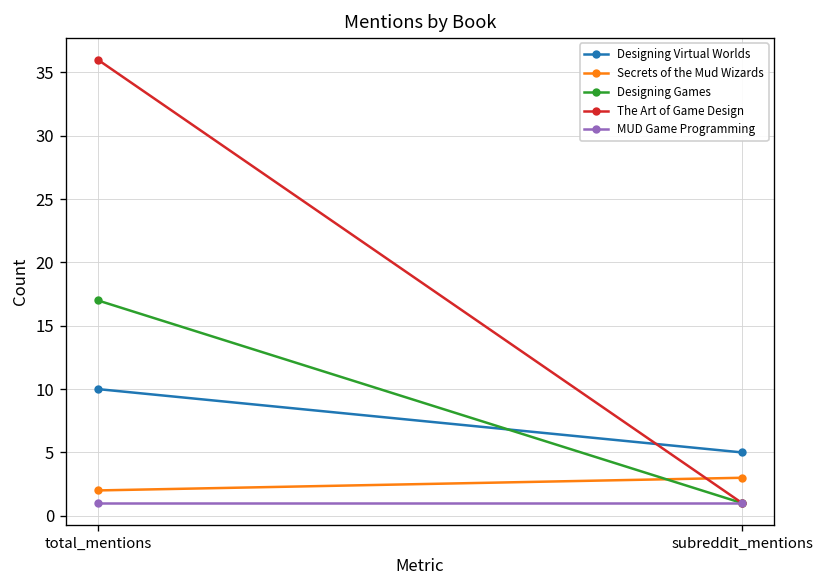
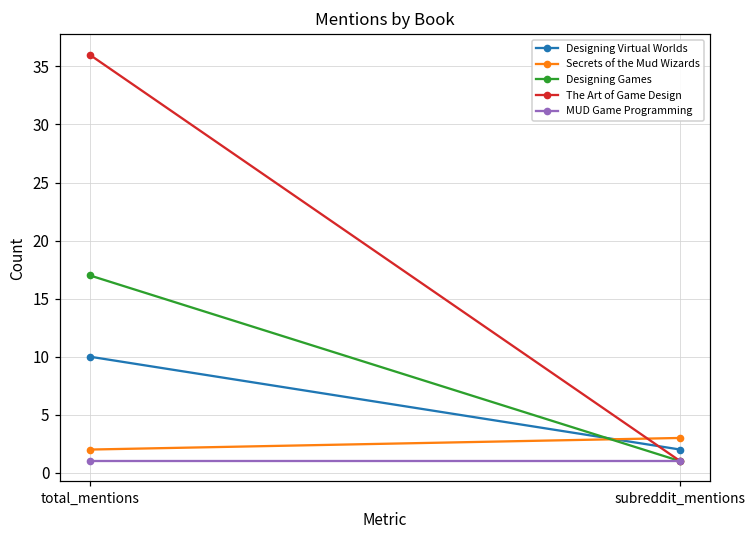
  {
    "Designing Virtual Worlds": {
      "total_mentions": 10,
-     "subreddit_mentions": 5
+     "subreddit_mentions": 2
    },
    "Secrets of the Mud Wizards": {
      "total_mentions": 2,
      "subreddit_mentions": 3
    },
    "Designing Games": {
      "total_mentions": 17
    },
    "The Art of Game Design": {
      "total_mentions": 36
    },
    "MUD Game Programming": {
      "total_mentions": 1
    }
  }
